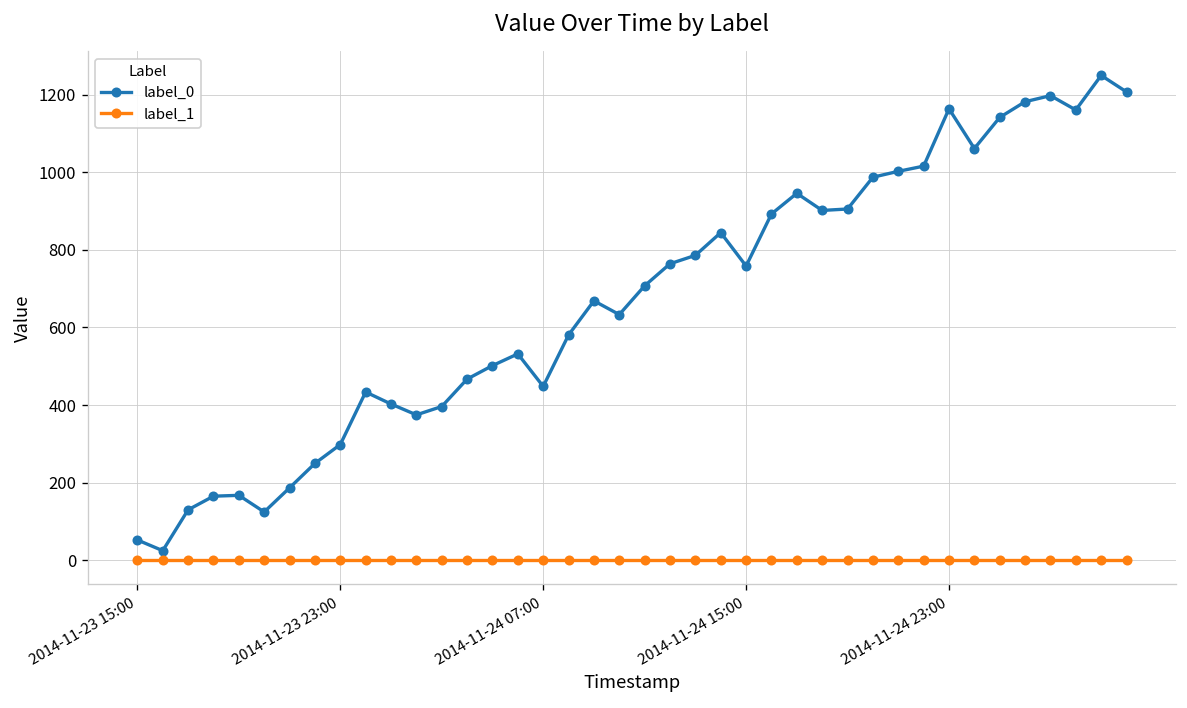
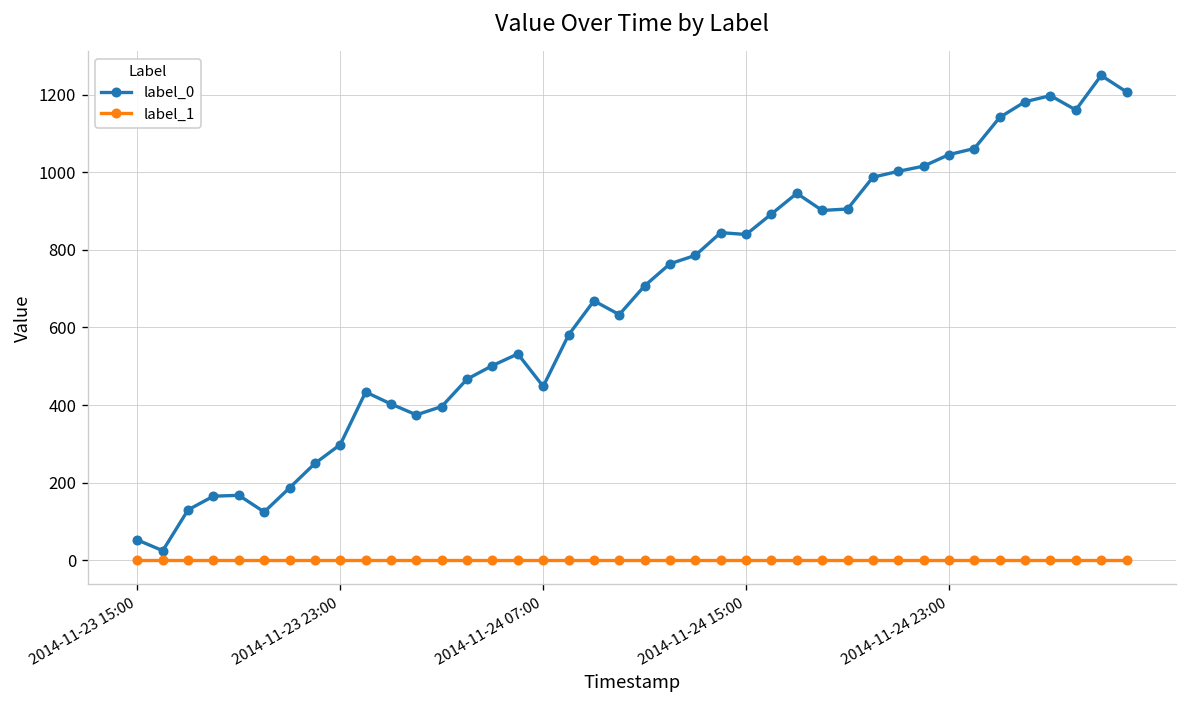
  {
    "label_0": {
      "2014-11-23 15:00": 50,
      "2014-11-23 23:00": 300,
      "2014-11-24 07:00": 450,
-     "2014-11-24 15:00": 760,
-     "2014-11-24 23:00": 1160
+     "2014-11-24 15:00": 840,
+     "2014-11-24 23:00": 1050
    },
    "label_1": {
      "2014-11-23 15:00": 0,
      "2014-11-23 23:00": 0,
      "2014-11-24 07:00": 0,
      "2014-11-24 15:00": 0,
      "2014-11-24 23:00": 0
    }
  }
